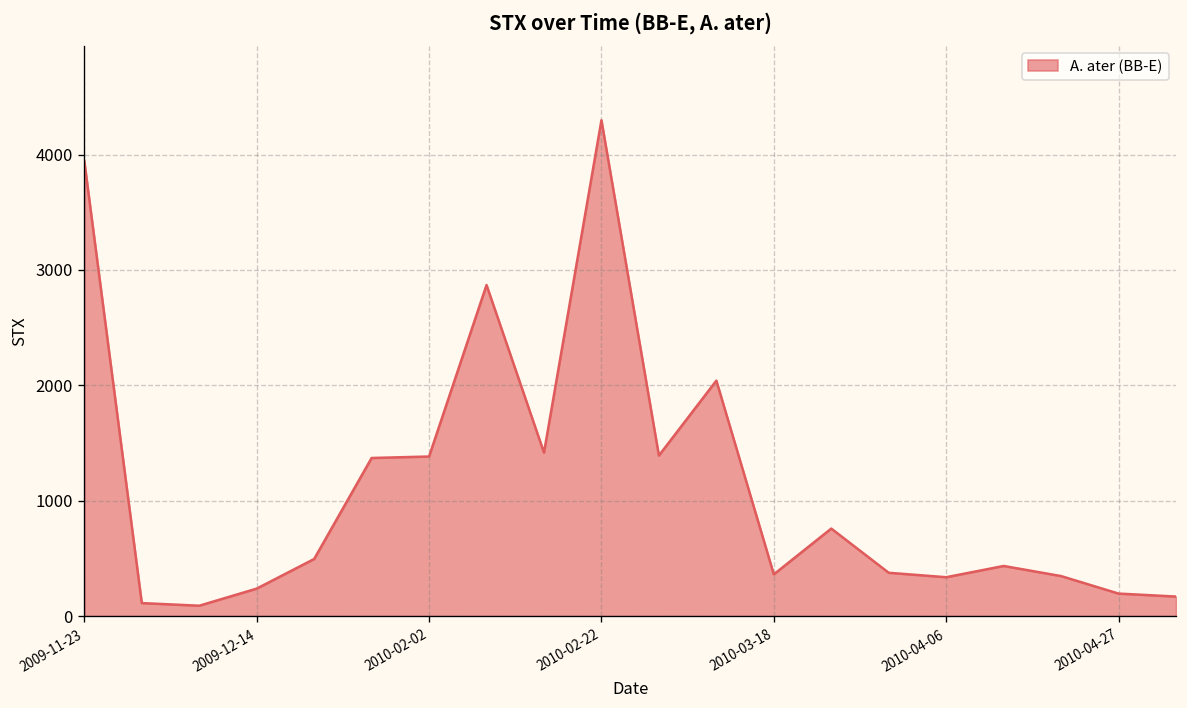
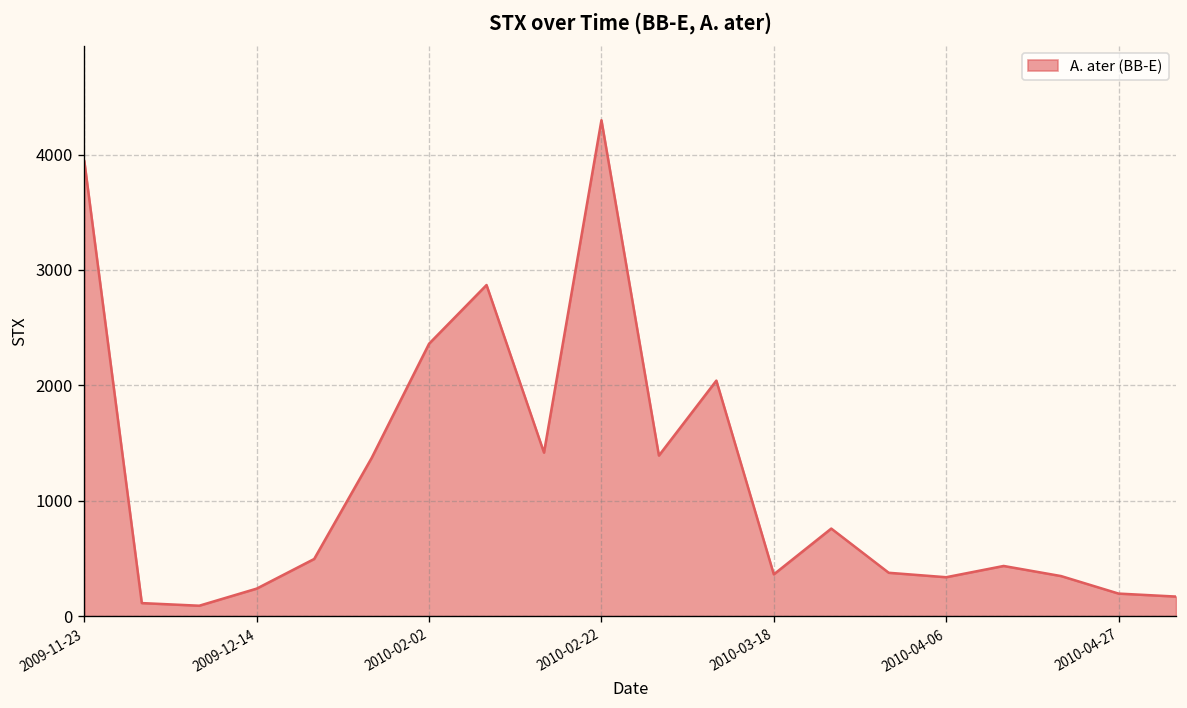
  {
    "2009-11-23": 3900,
    "2009-12-14": 200,
-   "2010-02-02": 1400,
+   "2010-02-02": 2400,
    "2010-02-22": 4300,
    "2010-03-18": 400,
    "2010-04-06": 300,
    "2010-04-27": 200
  }
